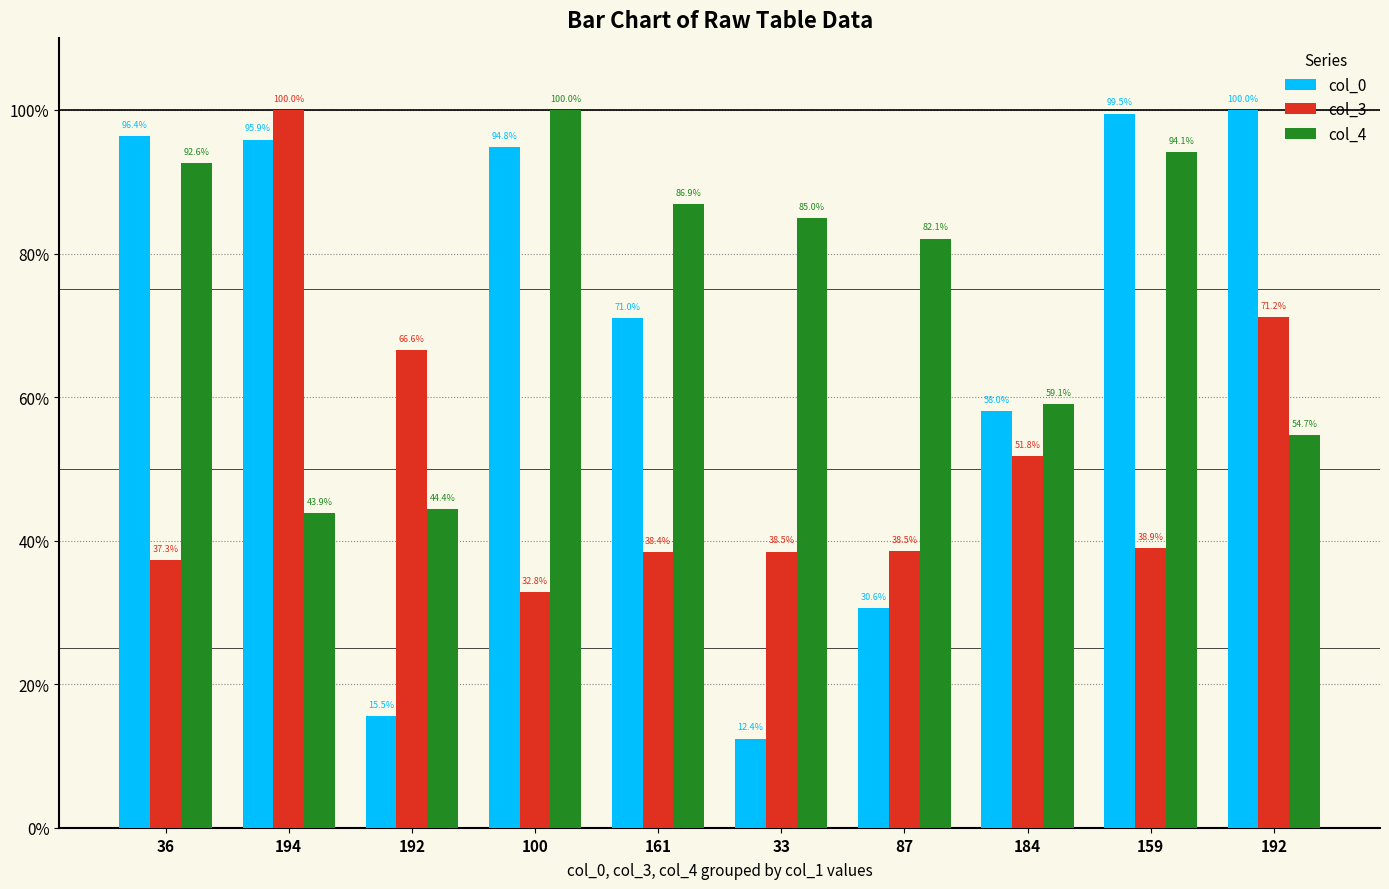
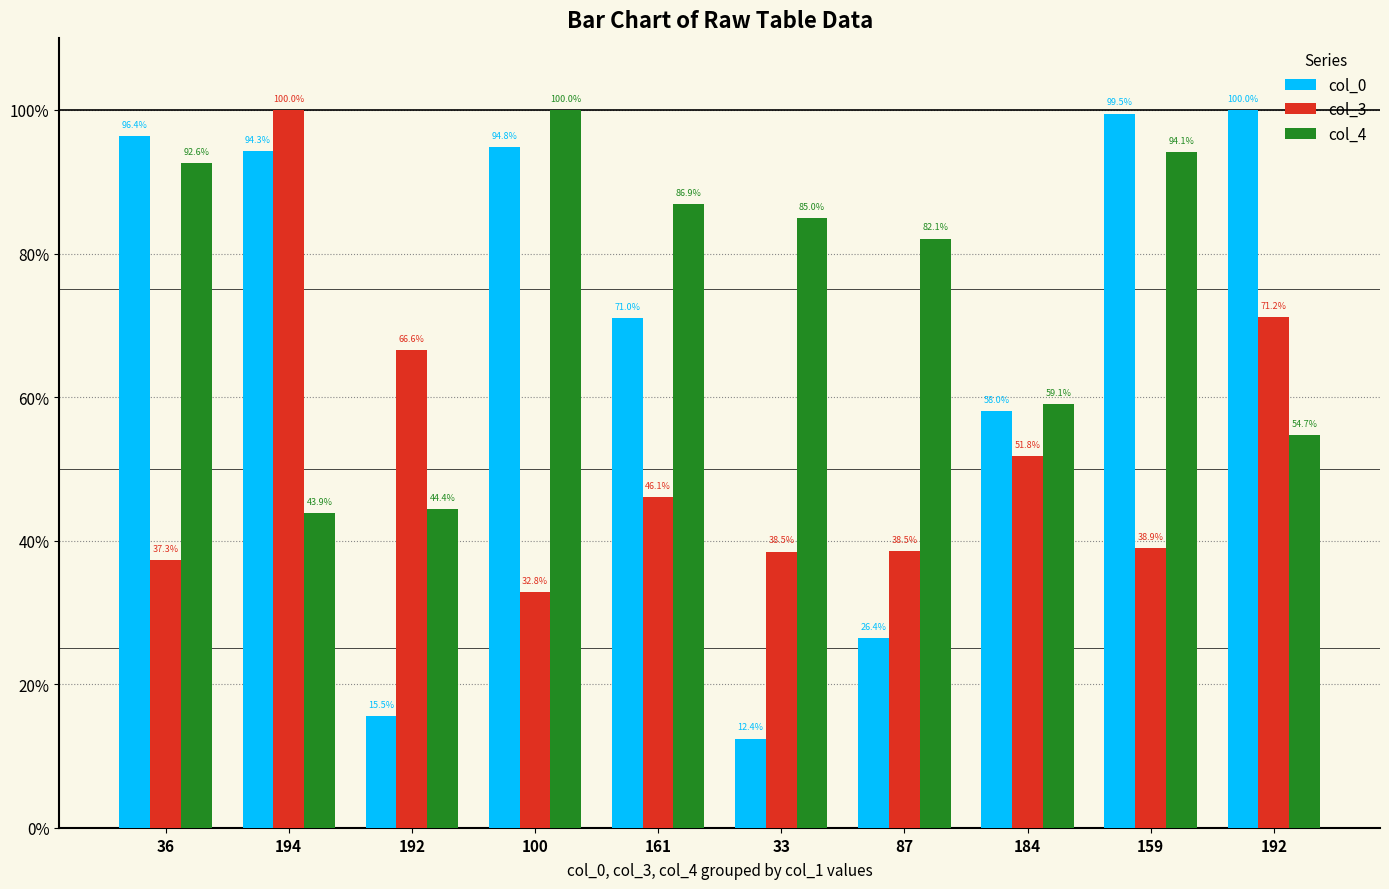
  {
    "col_0": {
      "36": "96.4%",
-     "194": "95.9%",
+     "194": "94.3%",
      "100": "94.8%",
      "161": "71.0%",
      "33": "12.4%",
-     "87": "30.6%",
+     "87": "26.4%",
      "184": "58.0%",
      "159": "99.5%"
    },
    "col_3": {
      "36": "37.3%",
      "194": "100.0%",
      "100": "32.8%",
-     "161": "38.4%",
+     "161": "46.1%",
      "33": "38.5%",
      "87": "38.5%",
      "184": "51.8%",
      "159": "38.9%"
    },
    "col_4": {
      "36": "92.6%",
      "194": "43.9%",
      "100": "100.0%",
      "161": "86.9%",
      "33": "85.0%",
      "87": "82.1%",
      "184": "59.1%",
      "159": "94.1%"
    }
  }
